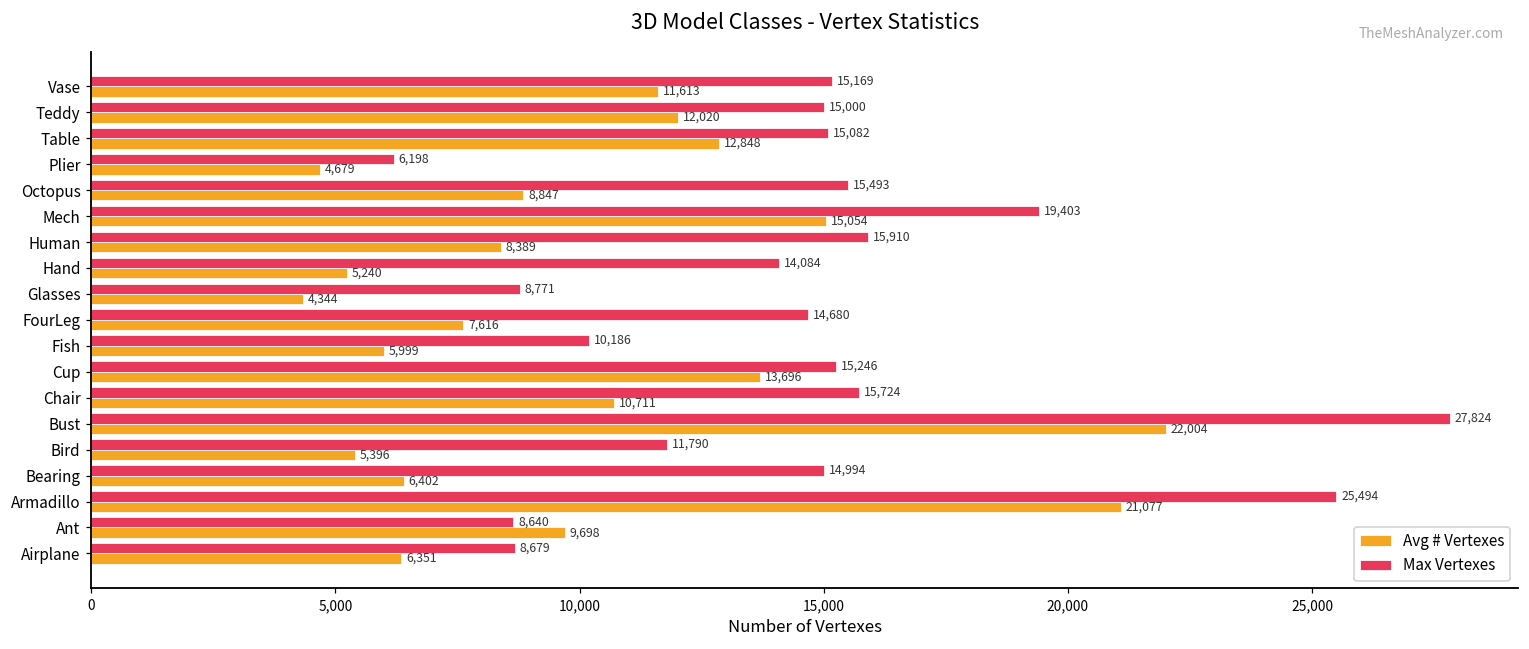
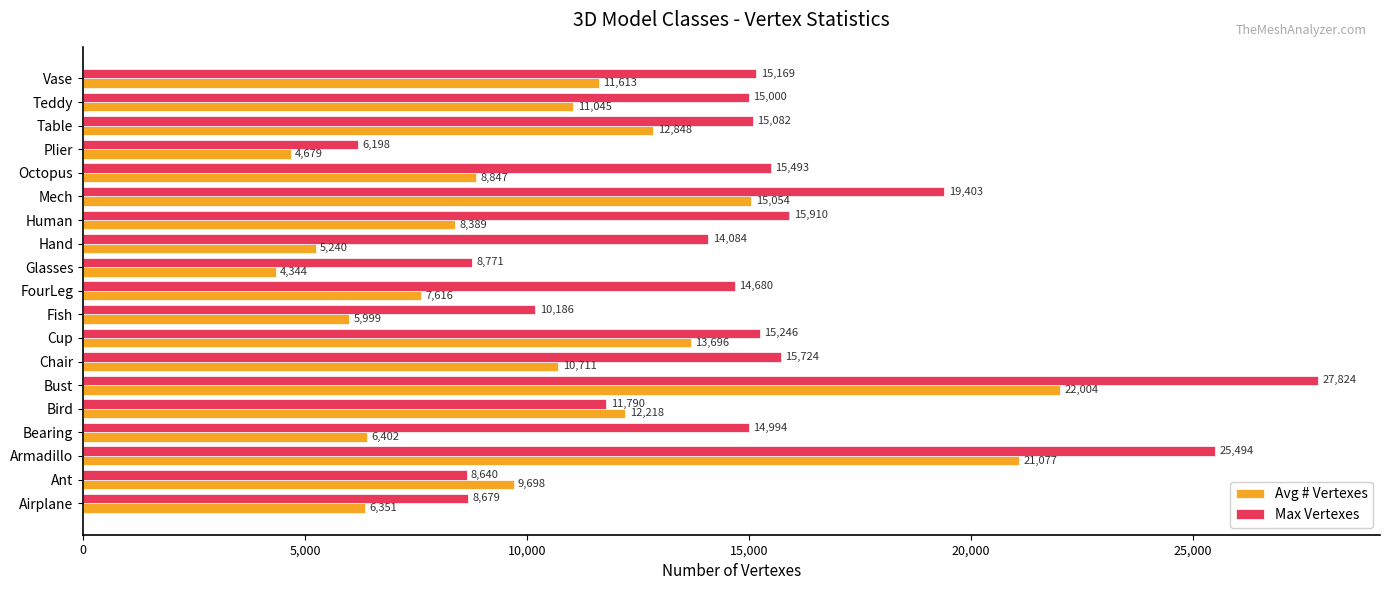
  {
    "Avg # Vertexes": {
      "Vase": "11,613",
-     "Teddy": "12,020",
+     "Teddy": "11,045",
      "Table": "12,848",
      "Plier": "4,679",
      "Octopus": "8,847",
      "Mech": "15,054",
      "Human": "8,389",
      "Hand": "5,240",
      "Glasses": "4,344",
      "FourLeg": "7,616",
      "Fish": "5,999",
      "Cup": "13,696",
      "Chair": "10,711",
      "Bust": "22,004",
-     "Bird": "5,396",
+     "Bird": "12,218",
      "Bearing": "6,402",
      "Armadillo": "21,077",
      "Ant": "9,698",
      "Airplane": "6,351"
    },
    "Max Vertexes": {
      "Vase": "15,169",
      "Teddy": "15,000",
      "Table": "15,082",
      "Plier": "6,198",
      "Octopus": "15,493",
      "Mech": "19,403",
      "Human": "15,910",
      "Hand": "14,084",
      "Glasses": "8,771",
      "FourLeg": "14,680",
      "Fish": "10,186",
      "Cup": "15,246",
      "Chair": "15,724",
      "Bust": "27,824",
      "Bird": "11,790",
      "Bearing": "14,994",
      "Armadillo": "25,494",
      "Ant": "8,640",
      "Airplane": "8,679"
    }
  }
